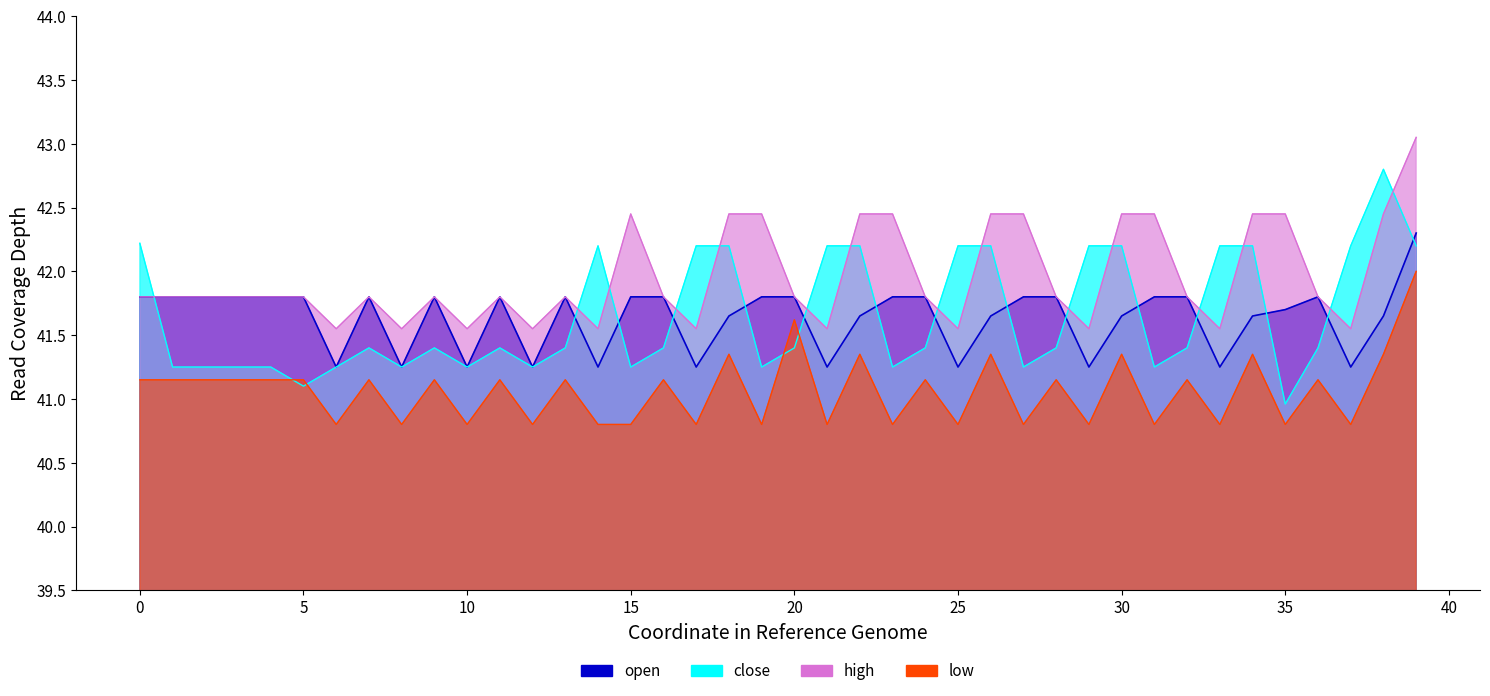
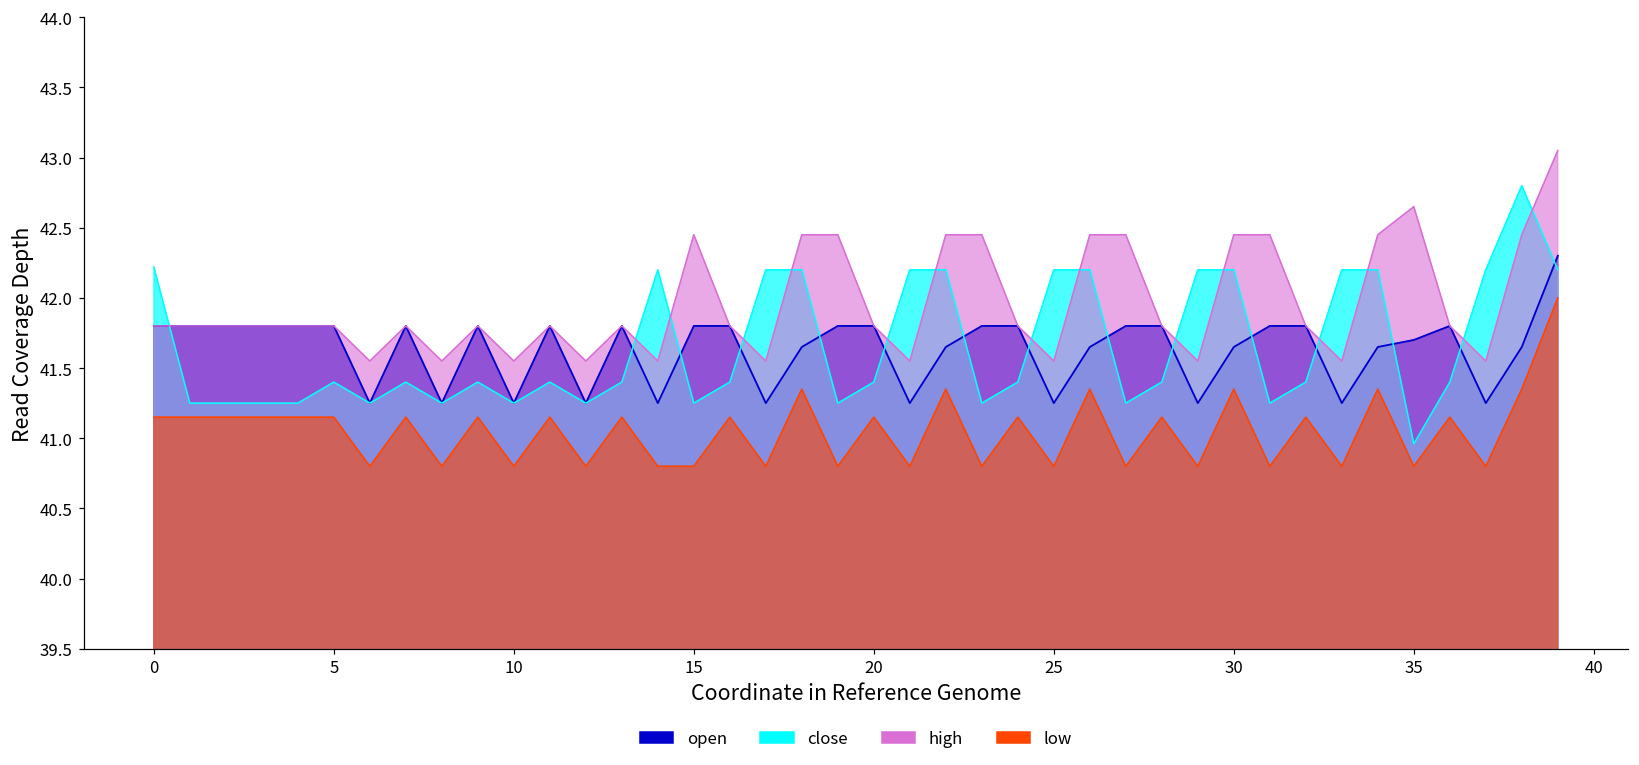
  {
    "open": {
      "15": 41.80,
      "25": 41.25,
      "30": 41.65,
      "35": 41.70
    },
    "close": {
      "0": 42.22,
-     "5": 41.1,
+     "5": 41.4,
      "15": 41.25,
      "20": 41.4,
      "25": 42.2,
      "30": 42.2,
      "35": 40.96
    },
    "high": {
      "10": 41.55,
      "15": 42.45,
      "25": 41.55,
      "30": 42.45,
-     "35": 42.45
+     "35": 42.65
    },
    "low": {
      "0": 41.15,
      "5": 41.15,
      "10": 40.80,
      "15": 40.80,
-     "20": 41.62,
+     "20": 41.15,
      "25": 40.80,
      "30": 41.35,
      "35": 40.80
    }
  }
